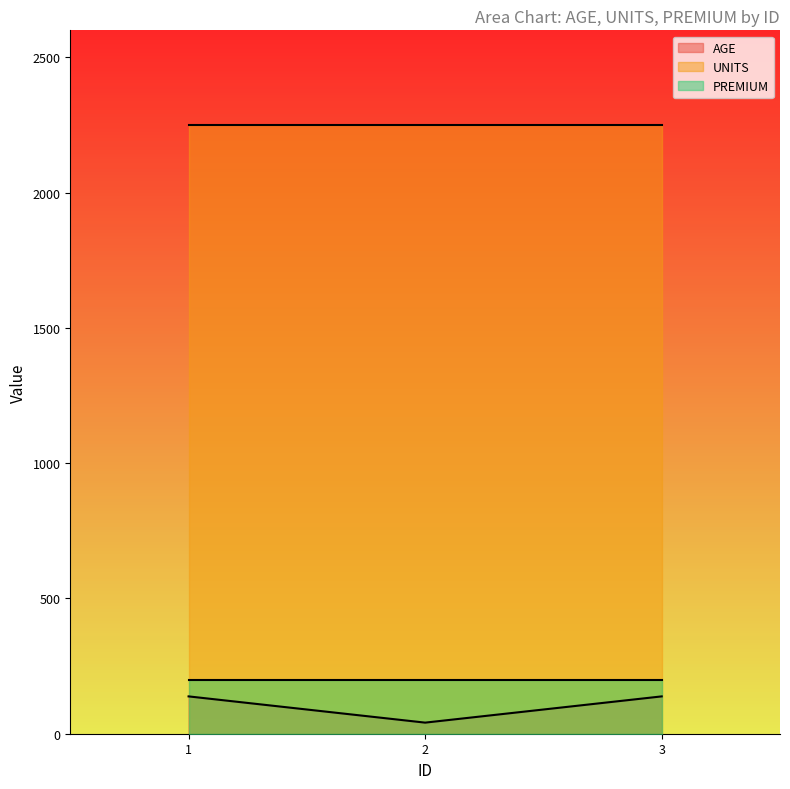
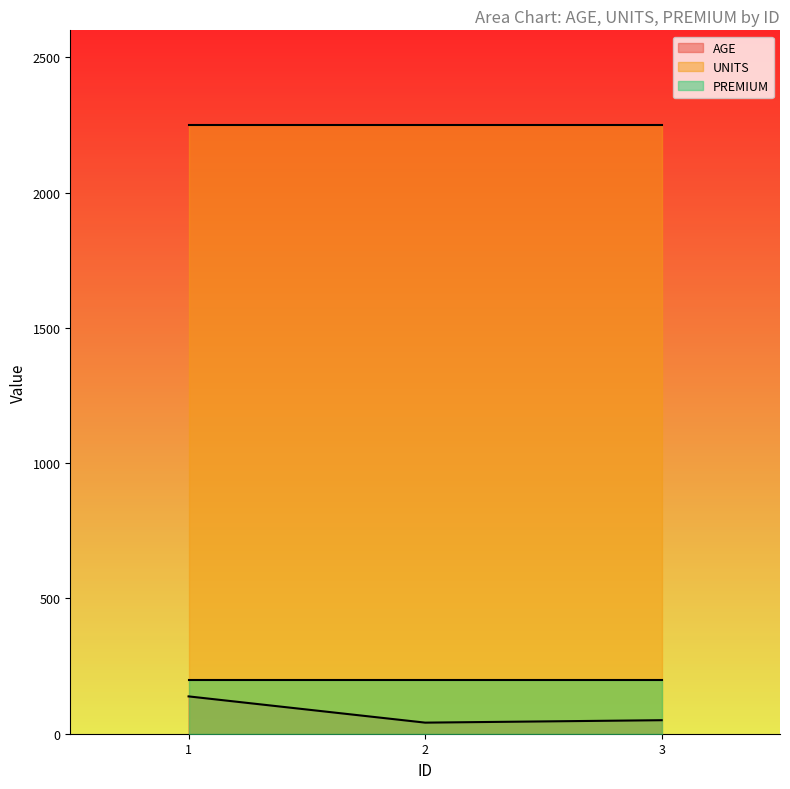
  {
    "AGE": {
      "1": 140,
      "2": 40,
-     "3": 140
+     "3": 50
    },
    "UNITS": {
      "1": 2250,
      "2": 2250,
      "3": 2250
    },
    "PREMIUM": {
      "1": 200,
      "2": 200,
      "3": 200
    }
  }
